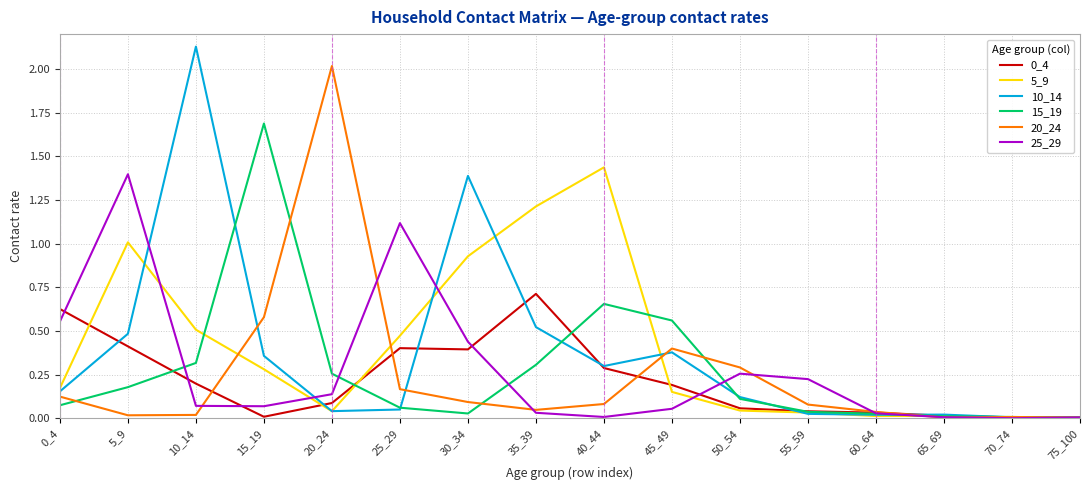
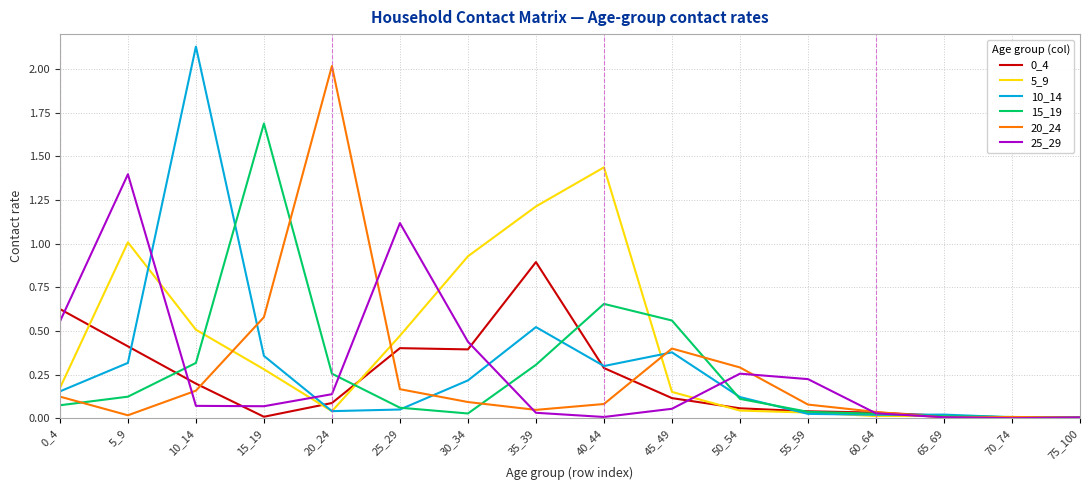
  {
    "0_4": {
      "0_4": 0.63,
      "5_9": 0.41,
      "10_14": 0.20,
      "15_19": 0.01,
      "20_24": 0.09,
      "25_29": 0.40,
      "30_34": 0.39,
-     "35_39": 0.71,
-     "45_49": 0.19
+     "35_39": 0.89,
+     "45_49": 0.12
    },
    "5_9": {
      "0_4": 0.17,
      "5_9": 1.01,
      "10_14": 0.51,
      "15_19": 0.28,
      "25_29": 0.47,
      "30_34": 0.93,
      "35_39": 1.21,
      "40_44": 1.44,
      "45_49": 0.15
    },
    "10_14": {
      "0_4": 0.15,
-     "5_9": 0.48,
+     "5_9": 0.32,
      "10_14": 2.13,
      "15_19": 0.36,
-     "30_34": 1.39,
+     "30_34": 0.22,
      "35_39": 0.52,
      "45_49": 0.38
    },
    "15_19": {
      "0_4": 0.07,
-     "5_9": 0.18,
+     "5_9": 0.12,
      "10_14": 0.32,
      "15_19": 1.69,
      "20_24": 0.26,
      "30_34": 0.03,
      "35_39": 0.31,
      "40_44": 0.66,
      "45_49": 0.56
    },
    "20_24": {
      "0_4": 0.12,
      "5_9": 0.02,
-     "10_14": 0.02,
+     "10_14": 0.16,
      "15_19": 0.58,
      "20_24": 2.02,
      "25_29": 0.17,
      "30_34": 0.09,
      "35_39": 0.05,
      "40_44": 0.08,
      "45_49": 0.40,
      "50_54": 0.29,
      "55_59": 0.08
    },
    "25_29": {
      "0_4": 0.55,
      "5_9": 1.40,
      "10_14": 0.07,
      "15_19": 0.07,
      "20_24": 0.14,
      "25_29": 1.12,
      "30_34": 0.44,
      "35_39": 0.03,
      "40_44": 0.01,
      "45_49": 0.05,
      "50_54": 0.26,
      "55_59": 0.22
    }
  }
